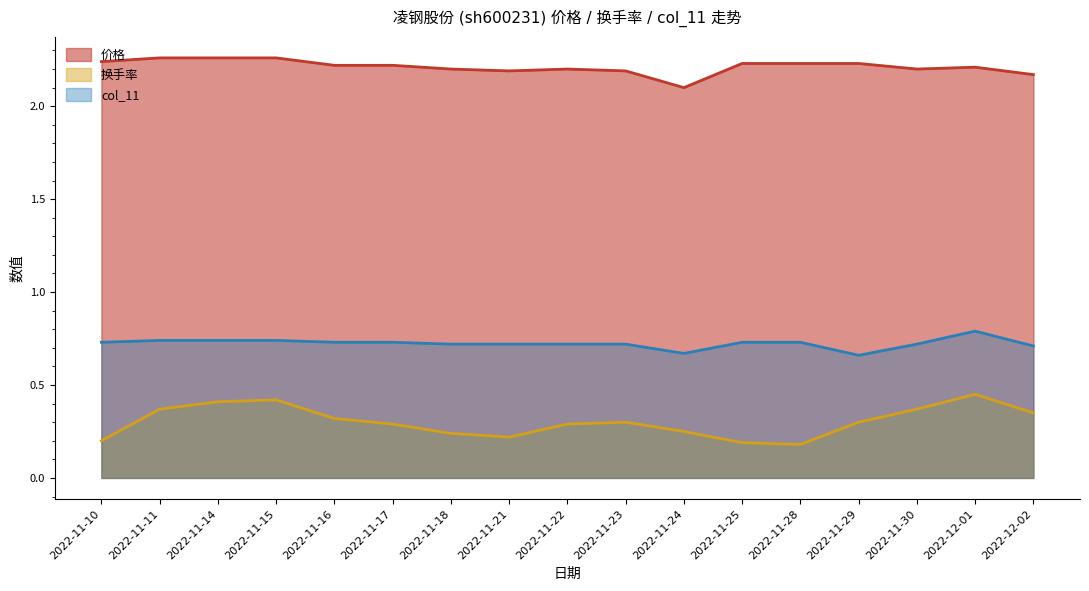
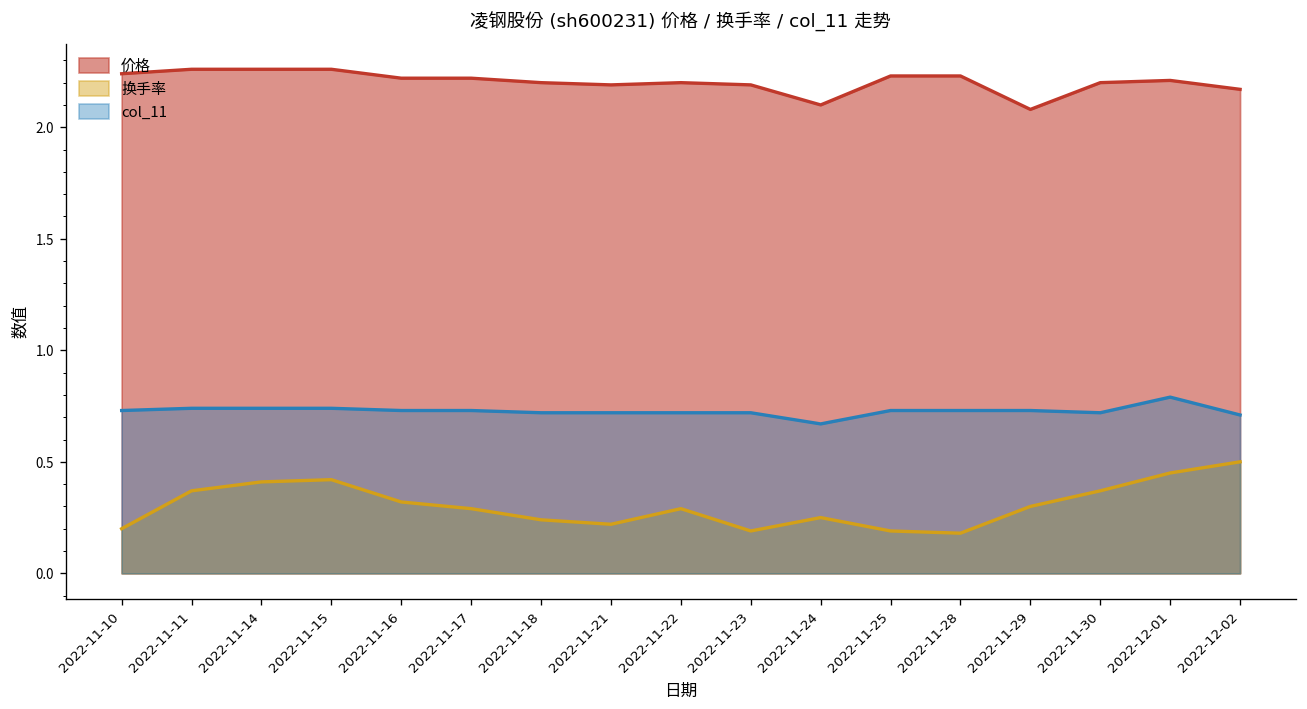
  {
    "价格": {
      "2022-11-10": 2.24,
      "2022-11-11": 2.26,
      "2022-11-14": 2.26,
      "2022-11-15": 2.26,
      "2022-11-16": 2.22,
      "2022-11-17": 2.22,
      "2022-11-18": 2.20,
      "2022-11-21": 2.19,
      "2022-11-22": 2.20,
      "2022-11-23": 2.19,
      "2022-11-24": 2.10,
      "2022-11-25": 2.23,
      "2022-11-28": 2.23,
-     "2022-11-29": 2.23,
+     "2022-11-29": 2.08,
      "2022-11-30": 2.20,
      "2022-12-01": 2.21,
      "2022-12-02": 2.17
    },
    "换手率": {
      "2022-11-10": 0.20,
      "2022-11-11": 0.37,
      "2022-11-14": 0.41,
      "2022-11-15": 0.42,
      "2022-11-16": 0.32,
      "2022-11-17": 0.29,
      "2022-11-18": 0.24,
      "2022-11-21": 0.22,
      "2022-11-22": 0.29,
-     "2022-11-23": 0.30,
+     "2022-11-23": 0.19,
      "2022-11-24": 0.25,
      "2022-11-25": 0.19,
      "2022-11-28": 0.18,
      "2022-11-29": 0.30,
      "2022-11-30": 0.37,
      "2022-12-01": 0.45,
-     "2022-12-02": 0.35
+     "2022-12-02": 0.50
    },
    "col_11": {
      "2022-11-10": 0.73,
      "2022-11-11": 0.74,
      "2022-11-14": 0.74,
      "2022-11-15": 0.74,
      "2022-11-16": 0.73,
      "2022-11-17": 0.73,
      "2022-11-18": 0.72,
      "2022-11-21": 0.72,
      "2022-11-22": 0.72,
      "2022-11-23": 0.72,
      "2022-11-24": 0.67,
      "2022-11-25": 0.73,
      "2022-11-28": 0.73,
-     "2022-11-29": 0.66,
+     "2022-11-29": 0.73,
      "2022-11-30": 0.72,
      "2022-12-01": 0.79,
      "2022-12-02": 0.71
    }
  }
